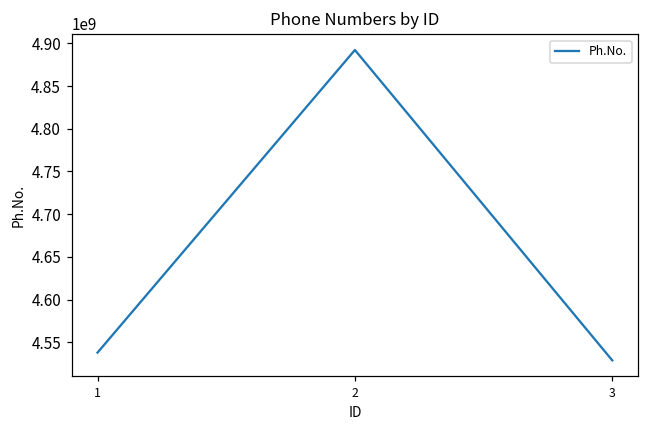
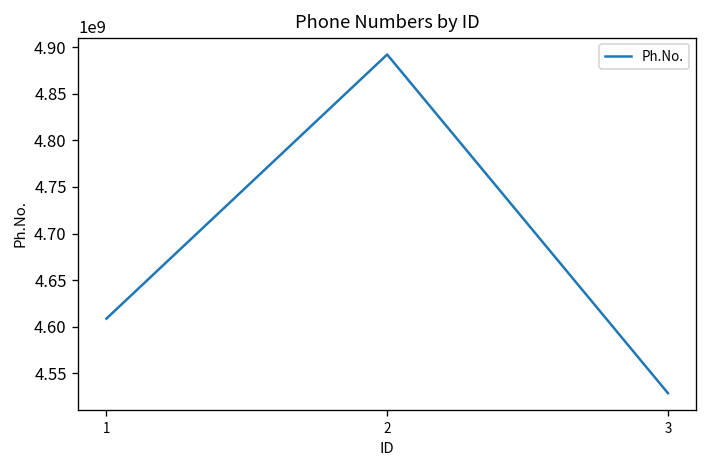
  {
-   "1": 4540000000,
+   "1": 4610000000,
    "2": 4890000000,
    "3": 4530000000
  }
